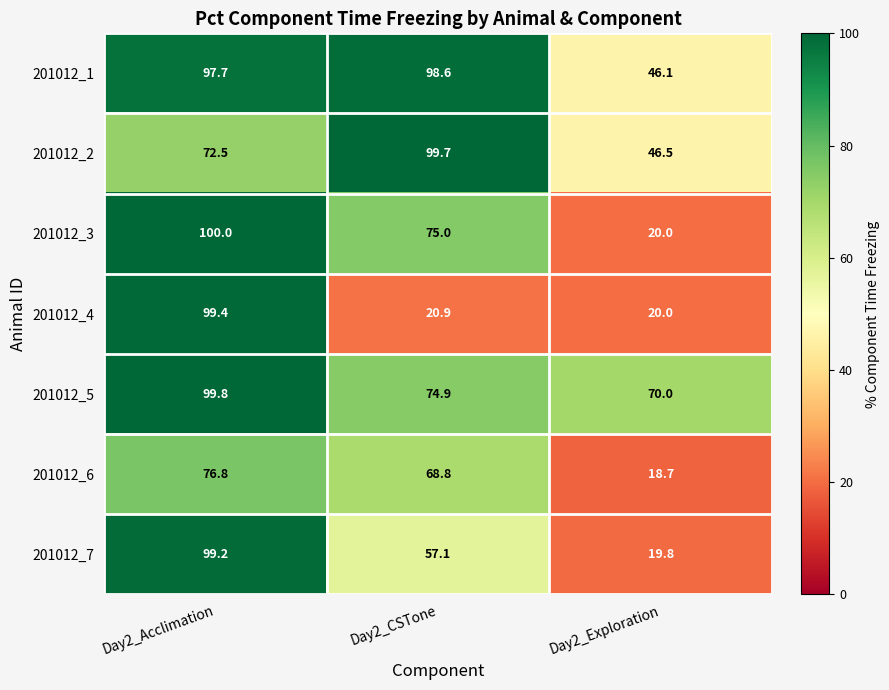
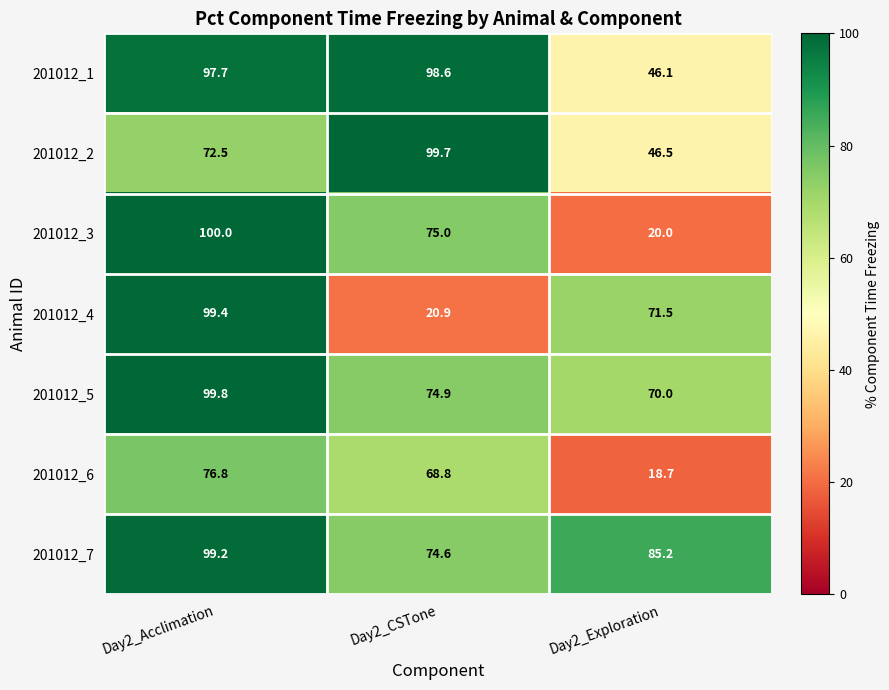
  {
    "201012_1": {
      "Day2_Acclimation": 97.7,
      "Day2_CSTone": 98.6,
      "Day2_Exploration": 46.1
    },
    "201012_2": {
      "Day2_Acclimation": 72.5,
      "Day2_CSTone": 99.7,
      "Day2_Exploration": 46.5
    },
    "201012_3": {
      "Day2_Acclimation": 100.0,
      "Day2_CSTone": 75.0,
      "Day2_Exploration": 20.0
    },
    "201012_4": {
      "Day2_Acclimation": 99.4,
      "Day2_CSTone": 20.9,
-     "Day2_Exploration": 20.0
+     "Day2_Exploration": 71.5
    },
    "201012_5": {
      "Day2_Acclimation": 99.8,
      "Day2_CSTone": 74.9,
      "Day2_Exploration": 70.0
    },
    "201012_6": {
      "Day2_Acclimation": 76.8,
      "Day2_CSTone": 68.8,
      "Day2_Exploration": 18.7
    },
    "201012_7": {
      "Day2_Acclimation": 99.2,
-     "Day2_CSTone": 57.1,
-     "Day2_Exploration": 19.8
+     "Day2_CSTone": 74.6,
+     "Day2_Exploration": 85.2
    }
  }
